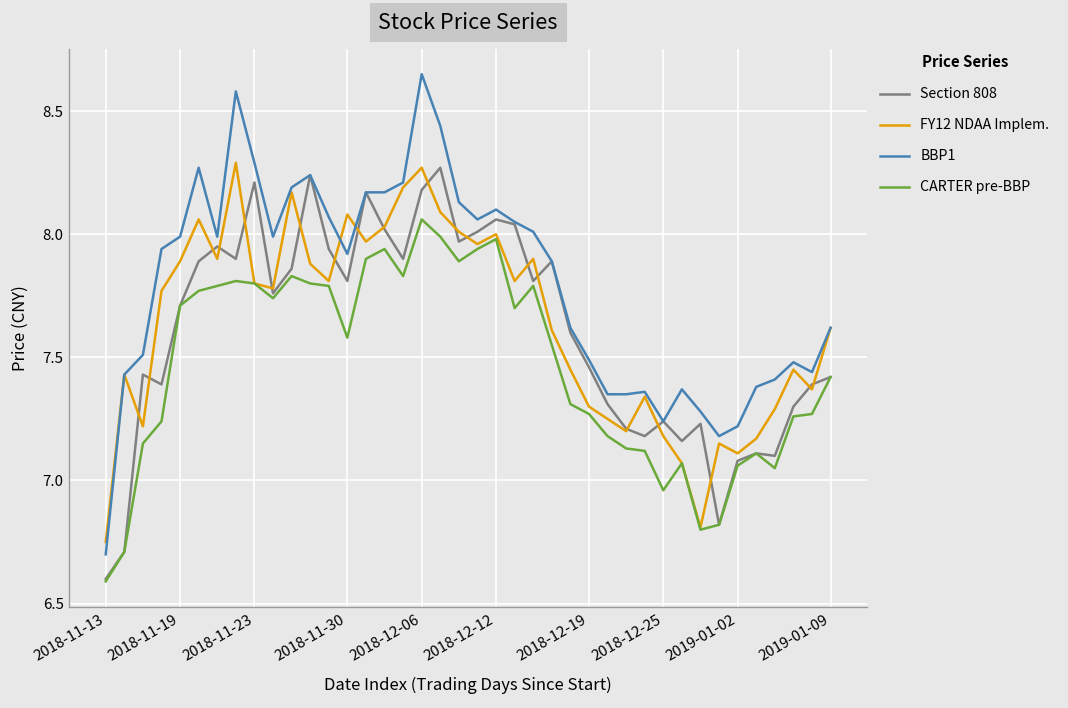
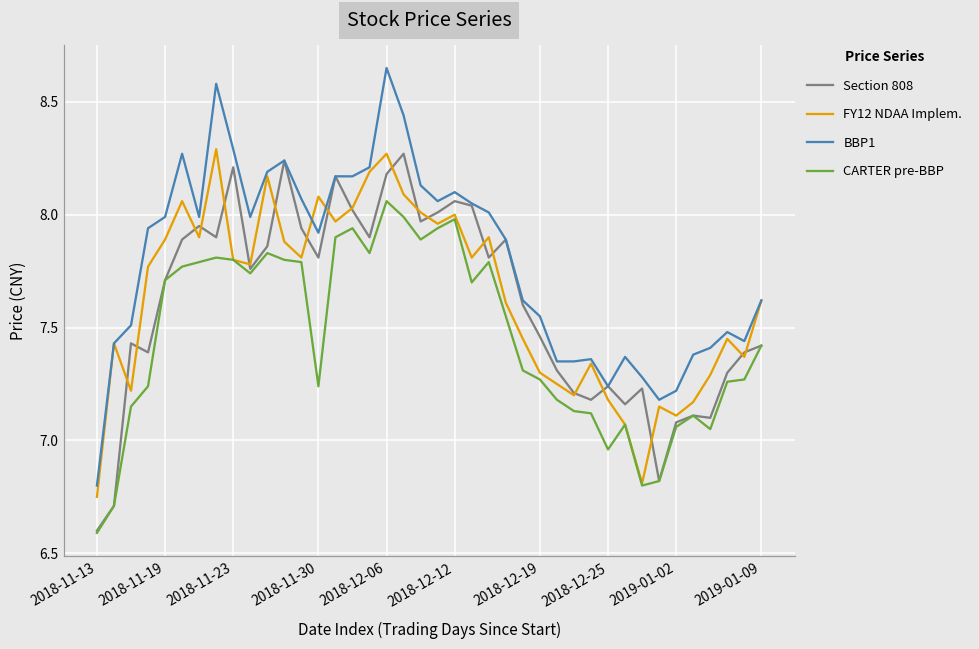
  {
    "Section 808": {
      "2018-11-23": 8.21,
      "2018-11-30": 7.81,
      "2018-12-06": 8.18,
      "2018-12-12": 8.06,
      "2018-12-19": 7.46,
      "2019-01-02": 7.08
    },
    "FY12 NDAA Implem.": {
      "2018-11-13": 6.75,
      "2018-11-19": 7.89,
      "2018-11-30": 8.08,
      "2018-12-06": 8.27,
      "2018-12-12": 8.00,
      "2018-12-19": 7.30,
      "2018-12-25": 7.18,
      "2019-01-02": 7.11
    },
    "BBP1": {
-     "2018-11-13": 6.7,
+     "2018-11-13": 6.8,
      "2018-11-19": 7.99,
      "2018-11-23": 8.29,
      "2018-11-30": 7.92,
      "2018-12-06": 8.65,
      "2018-12-12": 8.10,
-     "2018-12-19": 7.49,
+     "2018-12-19": 7.55,
      "2019-01-02": 7.22
    },
    "CARTER pre-BBP": {
-     "2018-11-30": 7.58,
+     "2018-11-30": 7.24,
      "2018-12-06": 8.06,
      "2018-12-12": 7.98,
      "2018-12-19": 7.27,
      "2018-12-25": 6.96,
      "2019-01-02": 7.06
    }
  }
